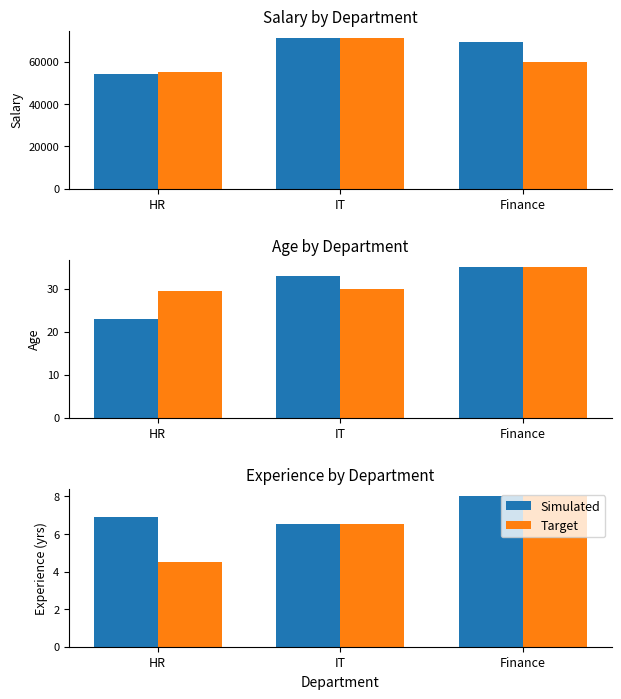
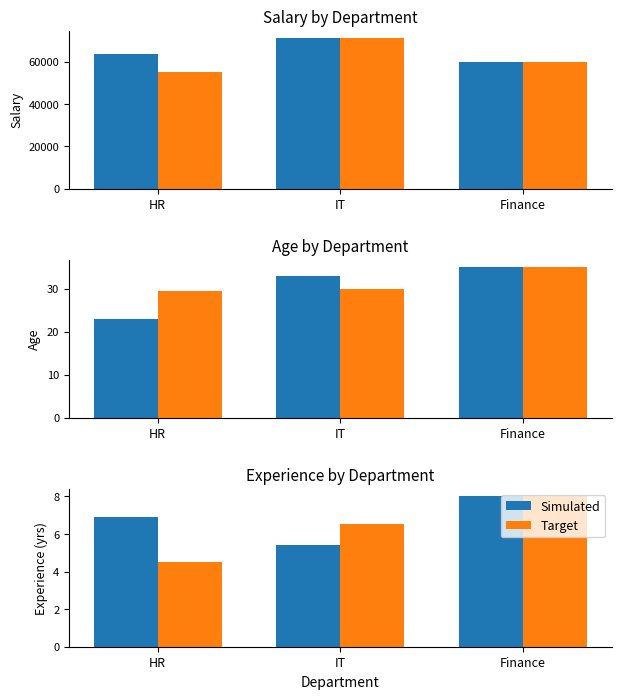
  {
    "Salary by Department": {
      "Simulated": {
-       "HR": 54000,
+       "HR": 64000,
        "IT": 71000,
-       "Finance": 69000
+       "Finance": 60000
      },
      "Target": {
        "HR": 55000,
        "IT": 71000,
        "Finance": 60000
      }
    },
    "Age by Department": {
      "Simulated": {
        "HR": 23,
        "IT": 33,
        "Finance": 35
      },
      "Target": {
        "HR": 30,
        "IT": 30,
        "Finance": 35
      }
    },
    "Experience by Department": {
      "Simulated": {
        "HR": 6.9,
-       "IT": 6.5,
+       "IT": 5.4,
        "Finance": 8.0
      },
      "Target": {
        "HR": 4.5,
        "IT": 6.5
      }
    }
  }
